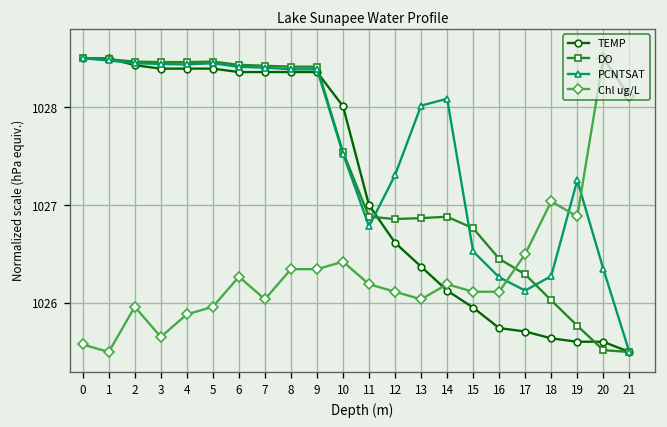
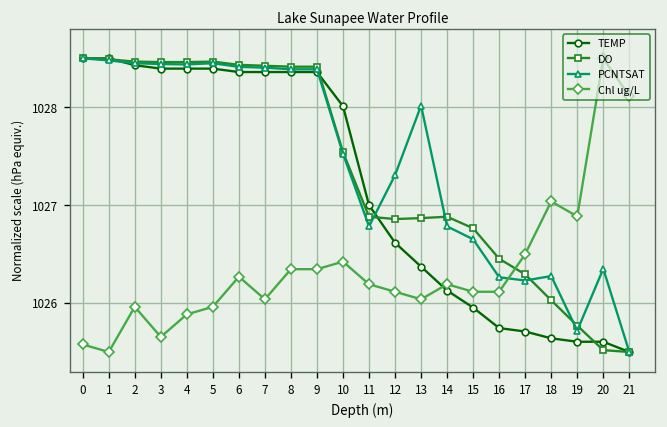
  {
    "PCNTSAT": {
      "11": 1026.8,
      "12": 1027.3,
      "13": 1028.0,
-     "14": 1028.1,
-     "15": 1026.5,
+     "14": 1026.8,
+     "15": 1026.7,
      "16": 1026.3,
-     "17": 1026.1,
+     "17": 1026.2,
      "18": 1026.3,
-     "19": 1027.3,
+     "19": 1025.7,
      "20": 1026.4
    }
  }
